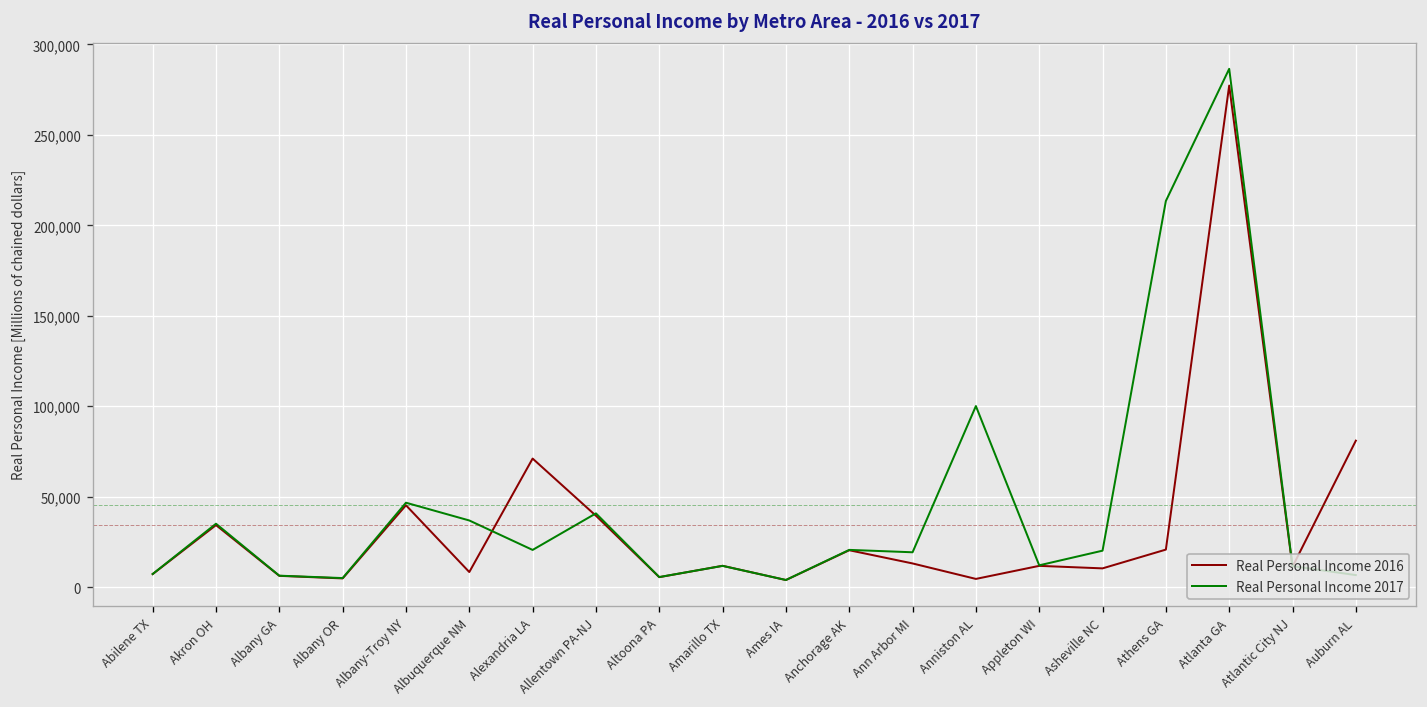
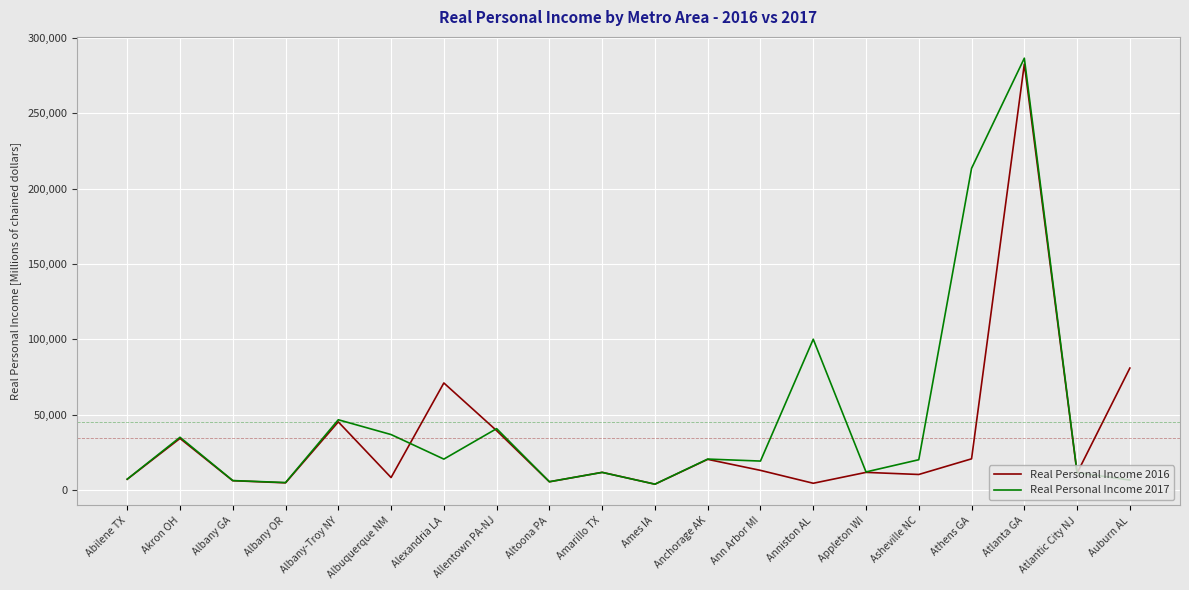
  {
    "Real Personal Income 2016": {
      "Albuquerque NM": "8,000",
      "Alexandria LA": "71,000",
      "Ann Arbor MI": "13,000",
      "Anniston AL": "5,000",
      "Asheville NC": "10,000",
      "Athens GA": "21,000",
-     "Atlanta GA": "277,000",
+     "Atlanta GA": "283,000",
      "Auburn AL": "81,000"
    },
    "Real Personal Income 2017": {
      "Albuquerque NM": "37,000",
      "Alexandria LA": "21,000",
      "Ann Arbor MI": "19,000",
      "Anniston AL": "100,000",
      "Asheville NC": "20,000",
      "Athens GA": "213,000",
      "Atlanta GA": "286,000"
    }
  }
